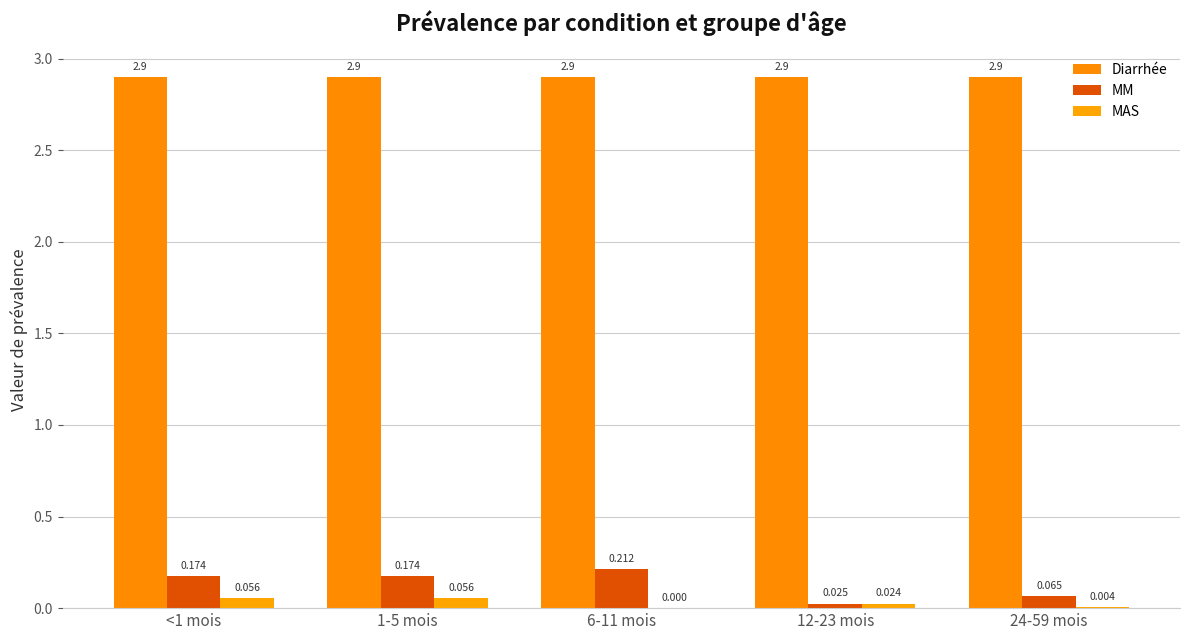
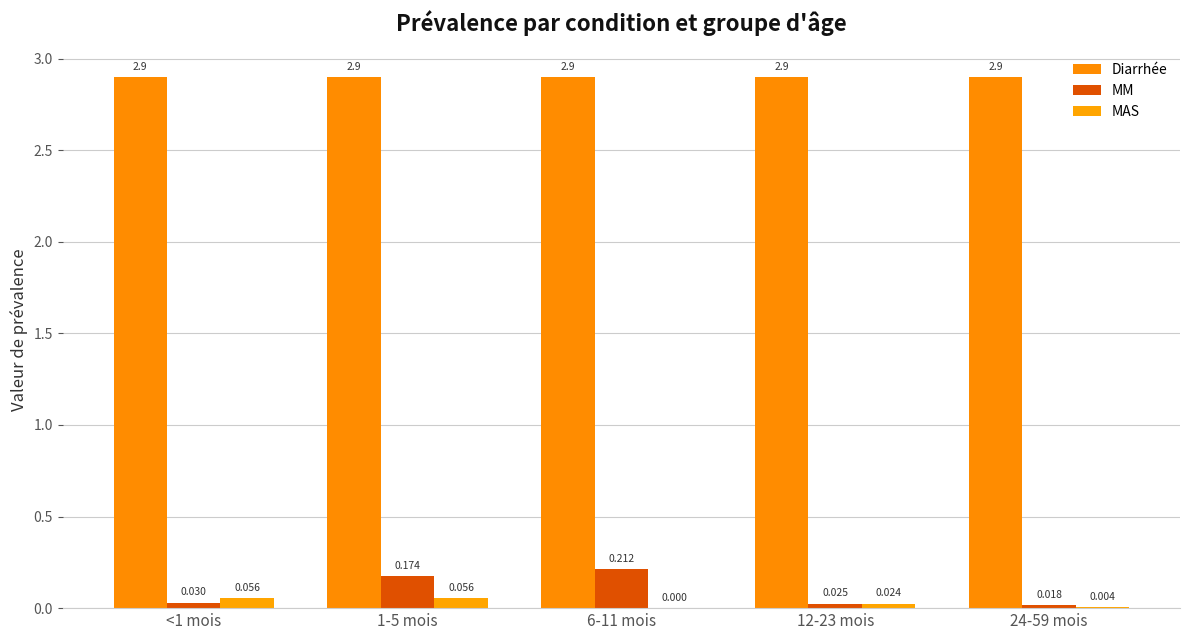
  {
    "MM": {
-     "<1 mois": 0.174,
+     "<1 mois": 0.030,
      "1-5 mois": 0.174,
      "6-11 mois": 0.212,
      "12-23 mois": 0.025,
-     "24-59 mois": 0.065
+     "24-59 mois": 0.018
    }
  }
